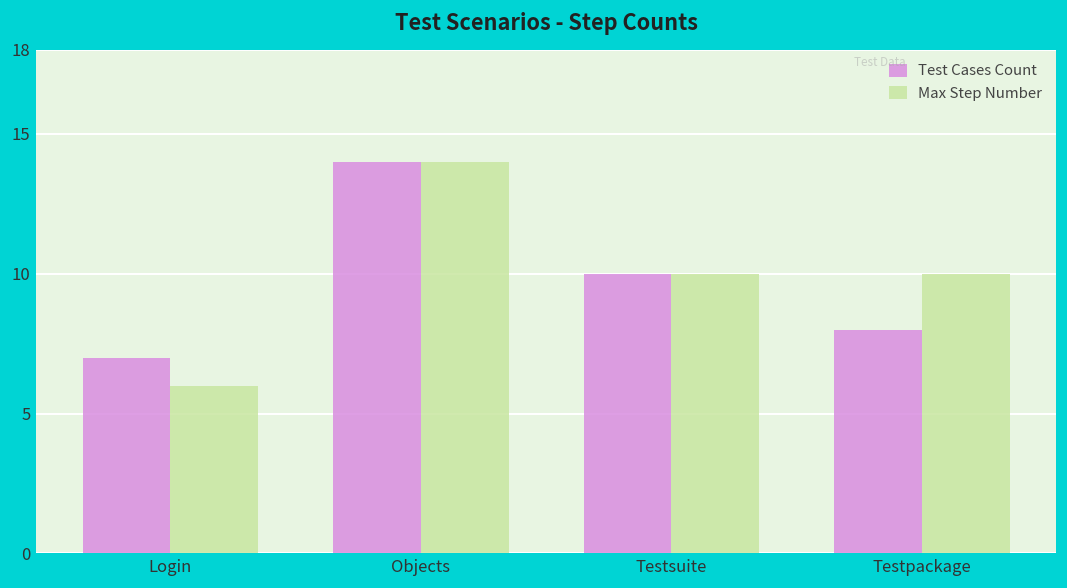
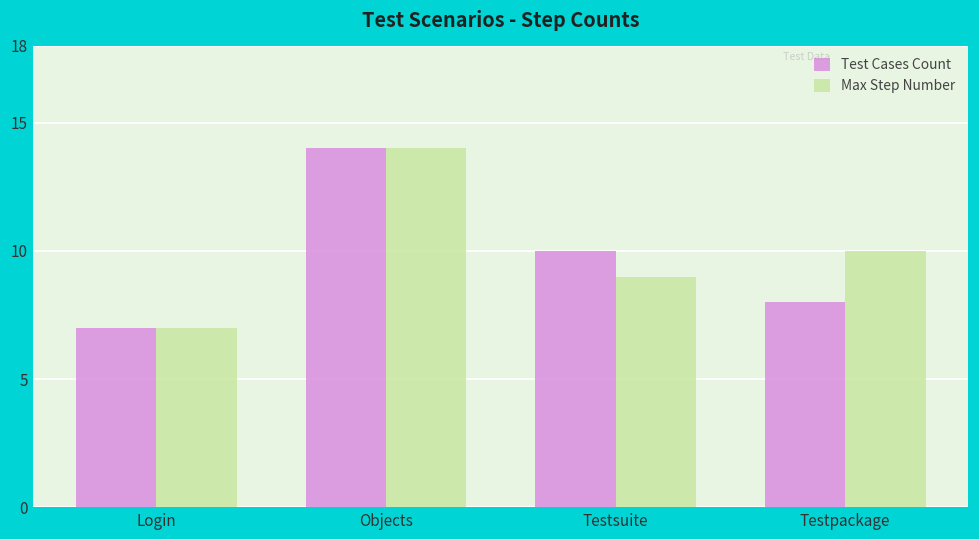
  {
    "Test Cases Count": {
      "Login": 7,
      "Objects": 14,
      "Testsuite": 10,
      "Testpackage": 8
    },
    "Max Step Number": {
-     "Login": 6,
+     "Login": 7,
      "Objects": 14,
-     "Testsuite": 10,
+     "Testsuite": 9,
      "Testpackage": 10
    }
  }
